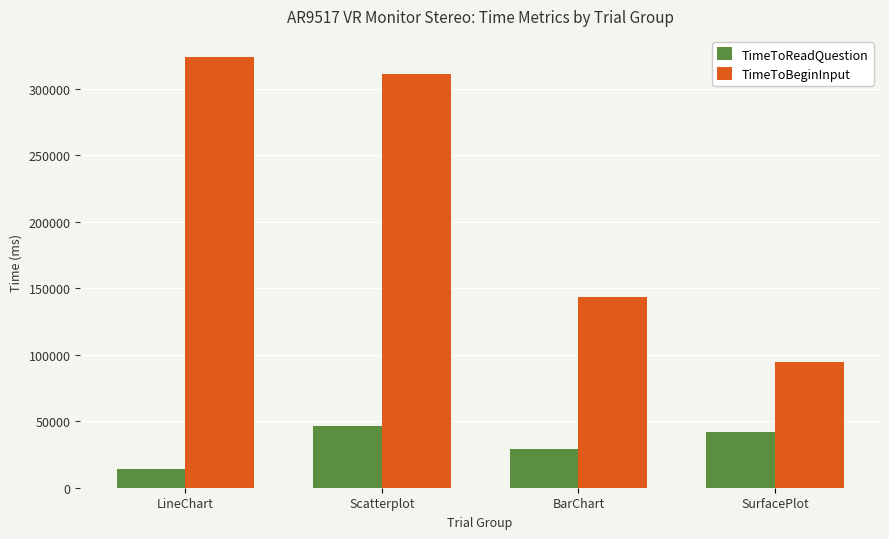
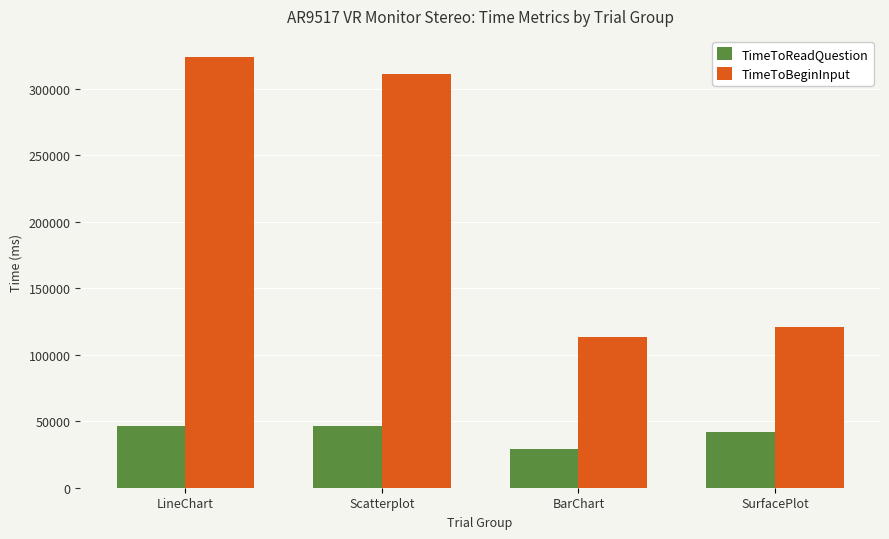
  {
    "TimeToReadQuestion": {
-     "LineChart": 14000,
+     "LineChart": 46000,
      "Scatterplot": 46000,
      "BarChart": 29000,
      "SurfacePlot": 42000
    },
    "TimeToBeginInput": {
      "LineChart": 323000,
      "Scatterplot": 311000,
-     "BarChart": 144000,
-     "SurfacePlot": 95000
+     "BarChart": 113000,
+     "SurfacePlot": 121000
    }
  }
